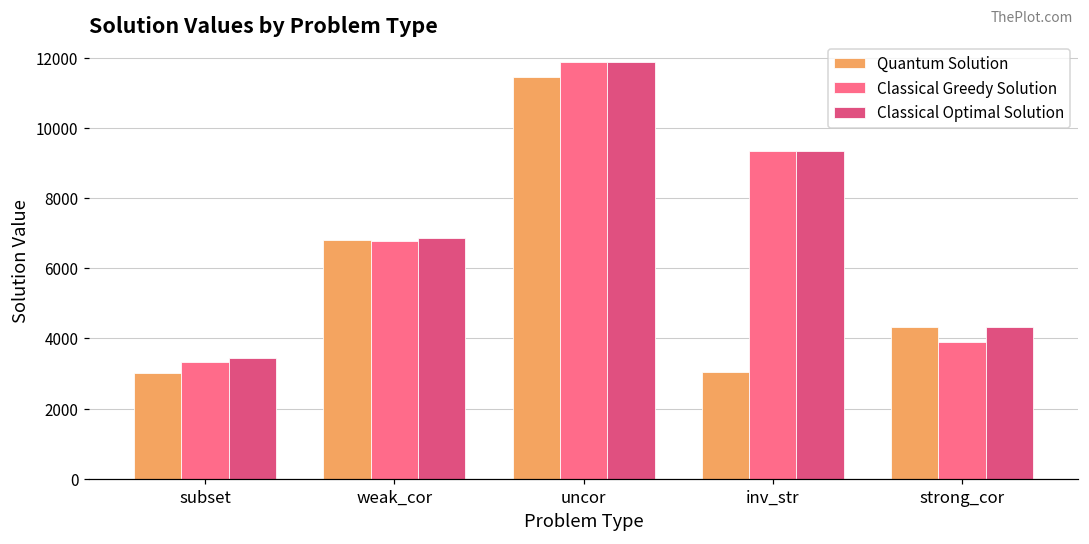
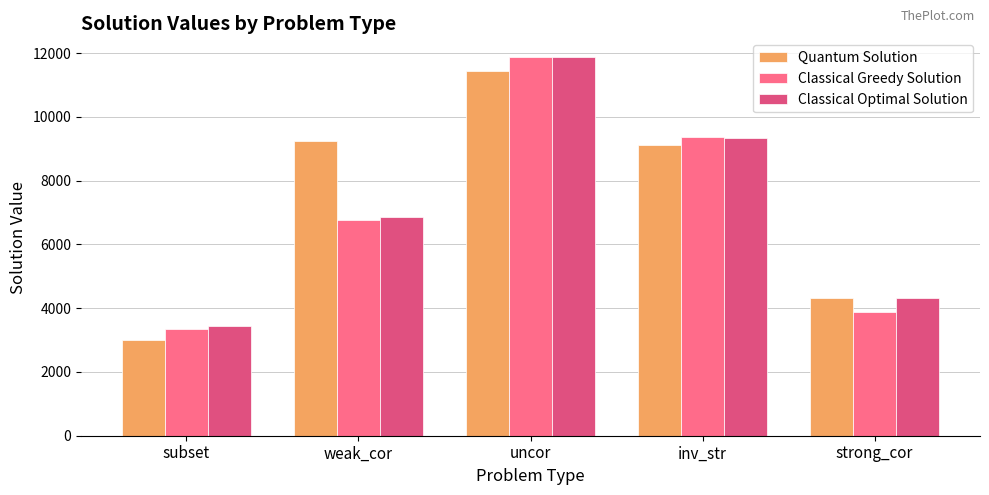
  {
    "Quantum Solution": {
      "subset": 3000,
-     "weak_cor": 6800,
+     "weak_cor": 9200,
      "uncor": 11400,
-     "inv_str": 3000,
+     "inv_str": 9100,
      "strong_cor": 4300
    }
  }
